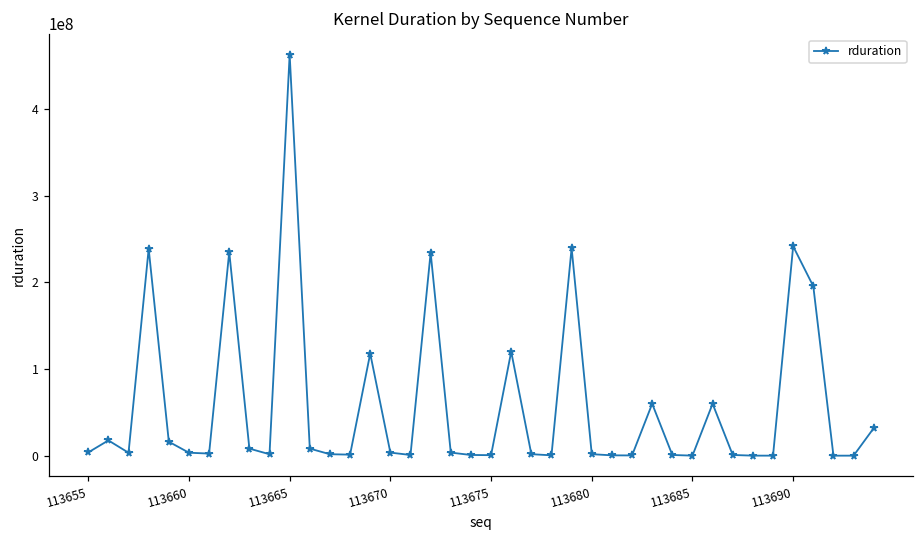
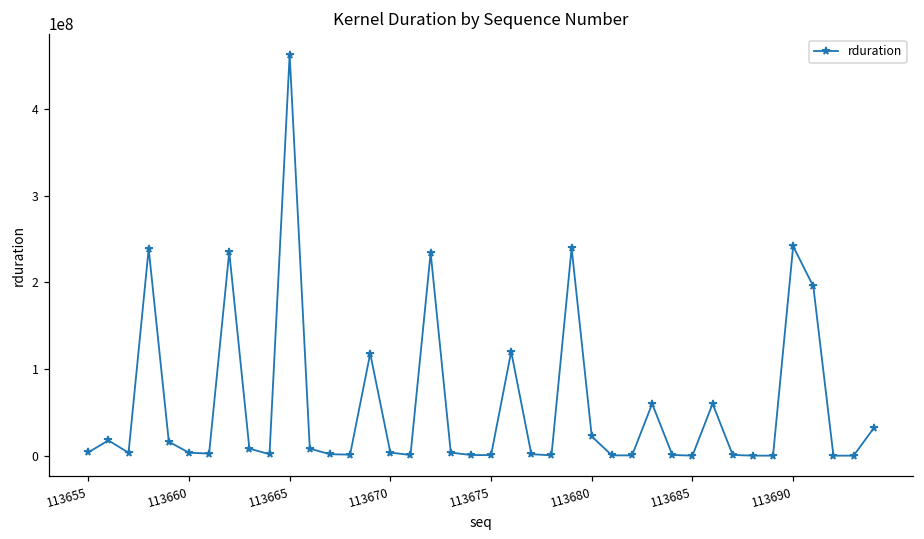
  {
    "113655": 0,
    "113660": 0,
    "113665": 460000000,
    "113670": 0,
    "113675": 0,
-   "113680": 0,
+   "113680": 20000000,
    "113685": 0,
    "113690": 240000000
  }
